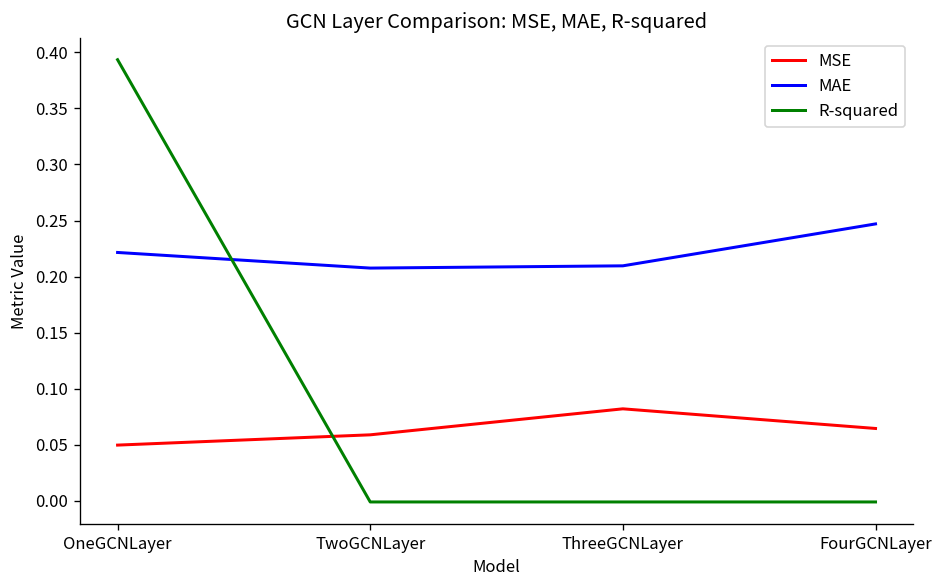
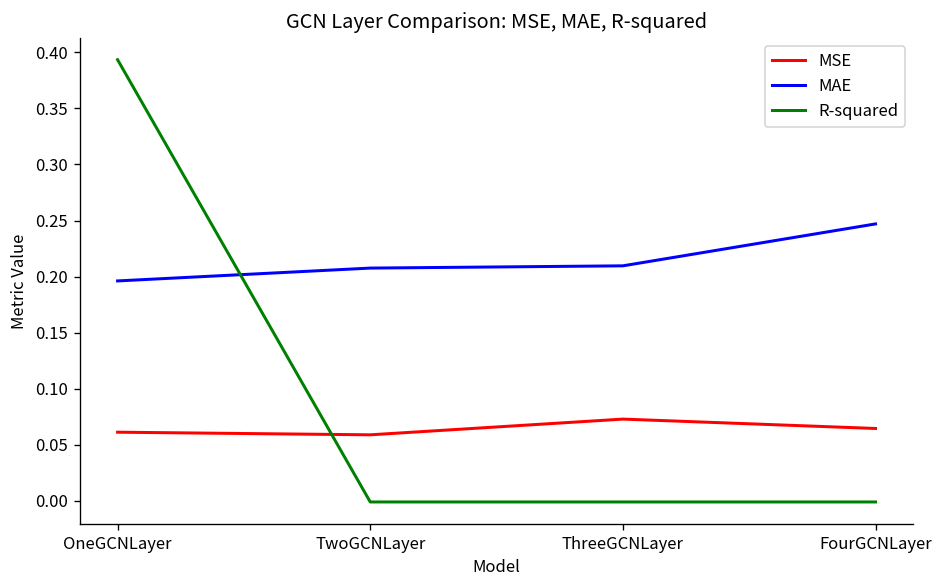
  {
    "MSE": {
-     "OneGCNLayer": 0.05,
+     "OneGCNLayer": 0.06,
      "TwoGCNLayer": 0.06,
-     "ThreeGCNLayer": 0.08,
+     "ThreeGCNLayer": 0.07,
      "FourGCNLayer": 0.06
    },
    "MAE": {
-     "OneGCNLayer": 0.22,
+     "OneGCNLayer": 0.20,
      "TwoGCNLayer": 0.21,
      "ThreeGCNLayer": 0.21,
      "FourGCNLayer": 0.25
    },
    "R-squared": {
      "OneGCNLayer": 0.39,
      "TwoGCNLayer": 0.00,
      "ThreeGCNLayer": 0.00,
      "FourGCNLayer": 0.00
    }
  }
